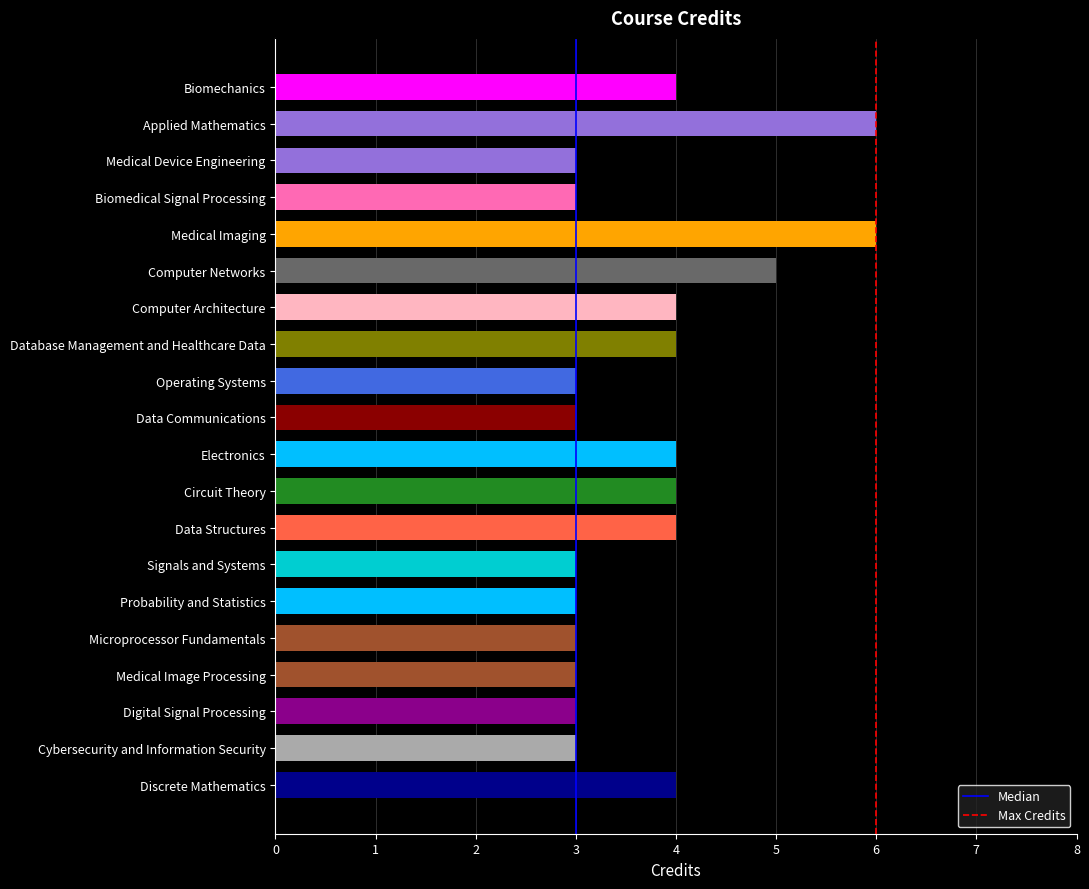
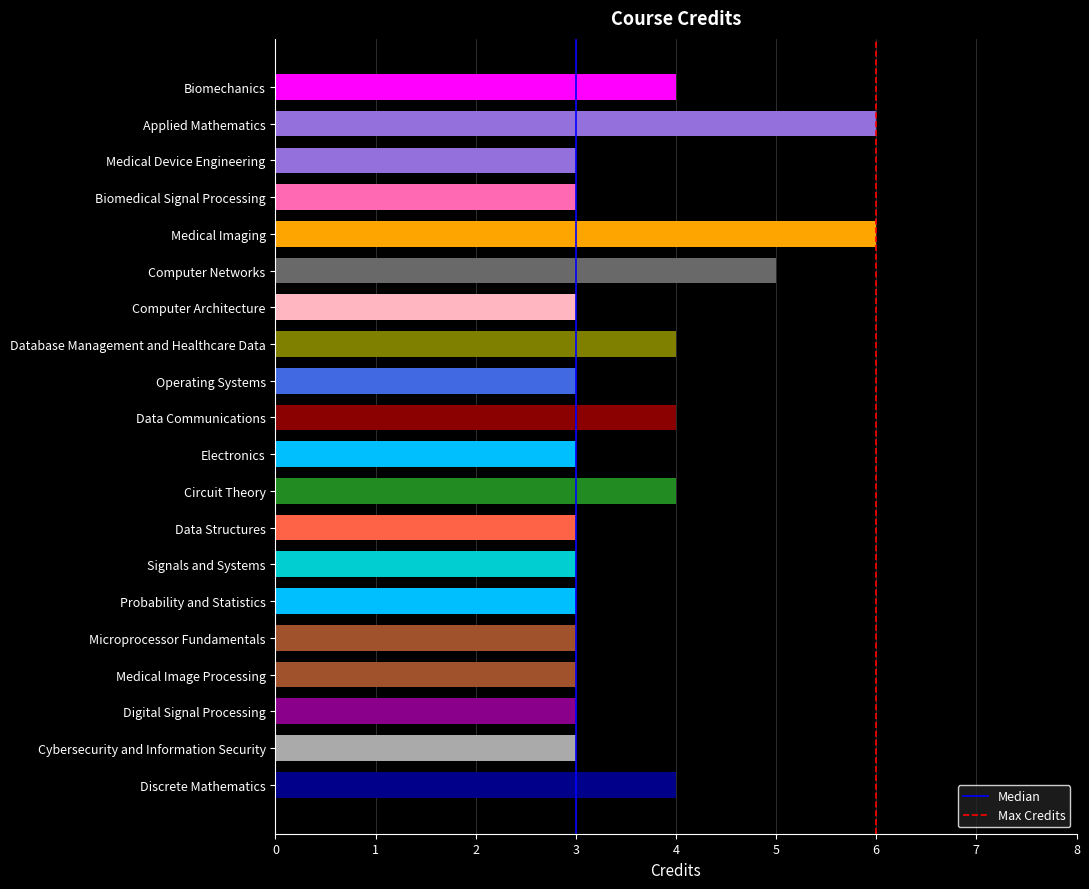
  {
    "Biomechanics": 4,
    "Applied Mathematics": 6,
    "Medical Device Engineering": 3,
    "Biomedical Signal Processing": 3,
    "Medical Imaging": 6,
    "Computer Networks": 5,
-   "Computer Architecture": 4,
+   "Computer Architecture": 3,
    "Database Management and Healthcare Data": 4,
    "Operating Systems": 3,
-   "Data Communications": 3,
-   "Electronics": 4,
+   "Data Communications": 4,
+   "Electronics": 3,
    "Circuit Theory": 4,
-   "Data Structures": 4,
+   "Data Structures": 3,
    "Signals and Systems": 3,
    "Probability and Statistics": 3,
    "Microprocessor Fundamentals": 3,
    "Medical Image Processing": 3,
    "Digital Signal Processing": 3,
    "Cybersecurity and Information Security": 3,
    "Discrete Mathematics": 4
  }
